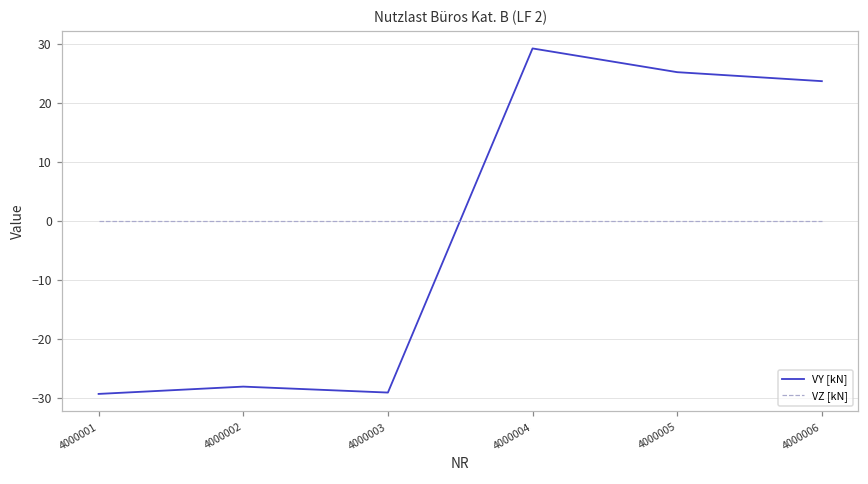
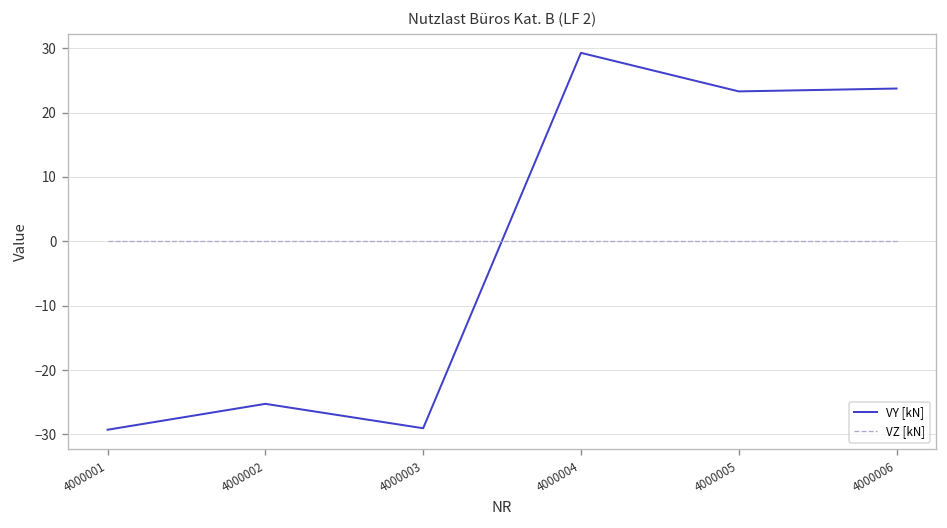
  {
    "VY [kN]": {
      "4000001": -29,
-     "4000002": -28,
+     "4000002": -25,
      "4000003": -29,
      "4000004": 29,
-     "4000005": 25,
+     "4000005": 23,
      "4000006": 24
    },
    "VZ [kN]": {
      "4000001": 0,
      "4000002": 0,
      "4000003": 0,
      "4000004": 0,
      "4000005": 0,
      "4000006": 0
    }
  }
